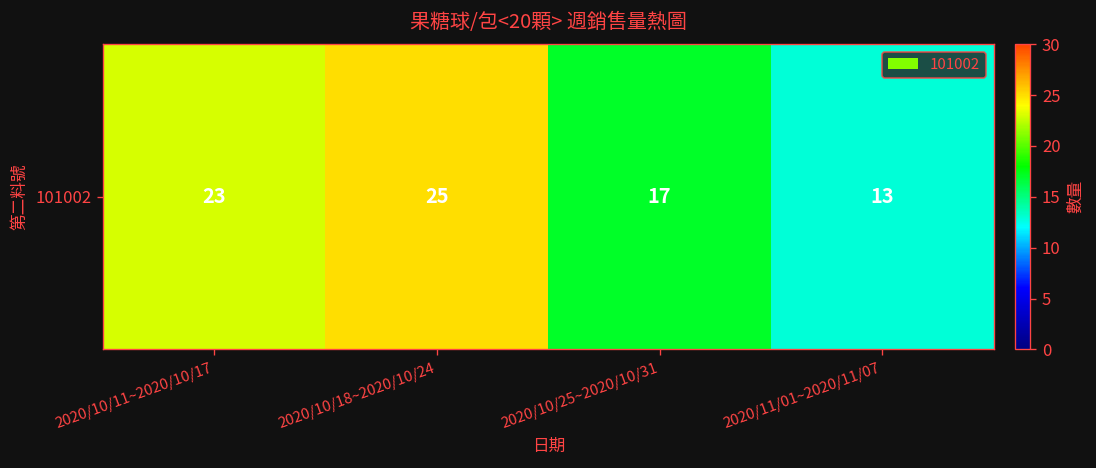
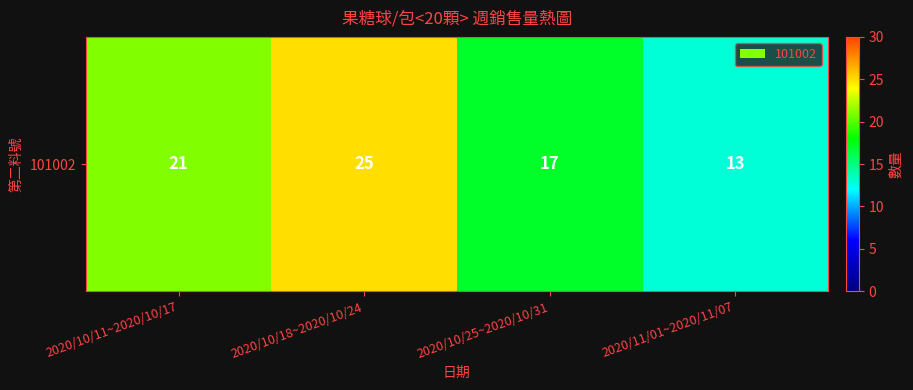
  {
    "101002": {
-     "2020/10/11~2020/10/17": 23,
+     "2020/10/11~2020/10/17": 21,
      "2020/10/18~2020/10/24": 25,
      "2020/10/25~2020/10/31": 17,
      "2020/11/01~2020/11/07": 13
    }
  }
